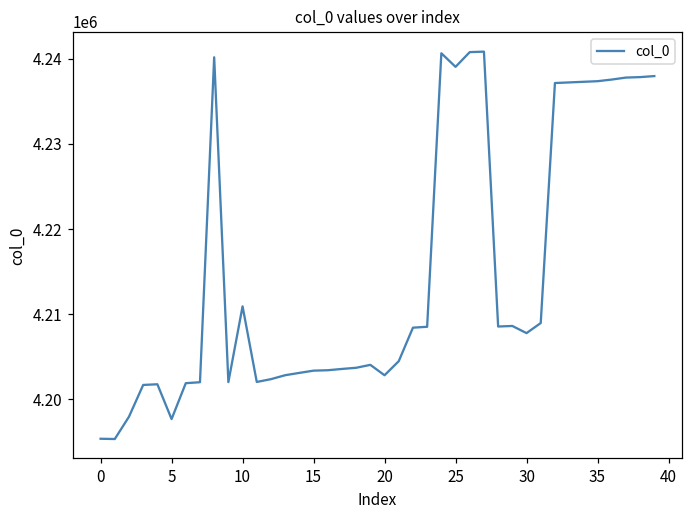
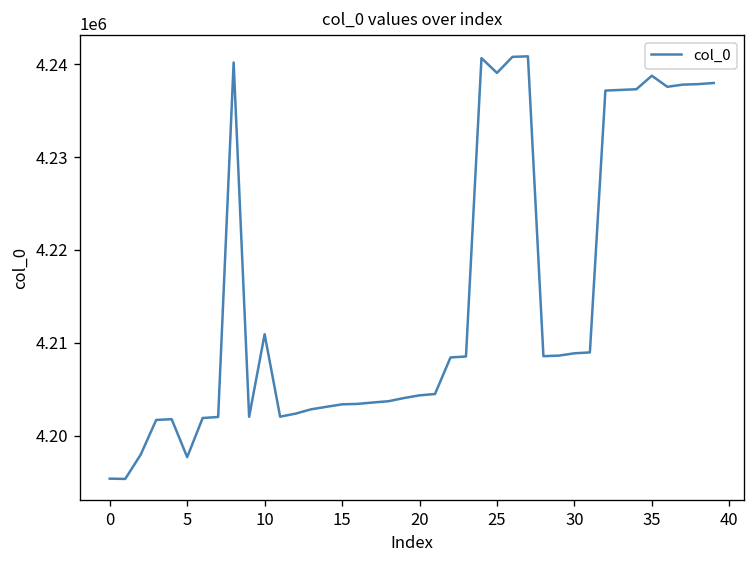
  {
    "0": 4195000,
    "5": 4198000,
    "10": 4211000,
    "15": 4203000,
-   "20": 4203000,
+   "20": 4204000,
    "25": 4239000,
-   "30": 4208000,
-   "35": 4237000
+   "30": 4209000,
+   "35": 4239000
  }
